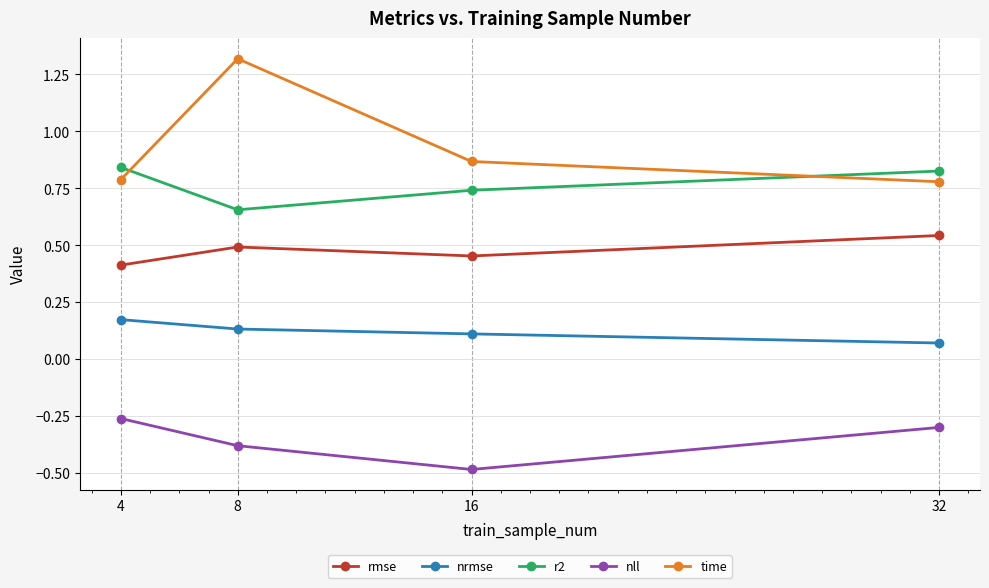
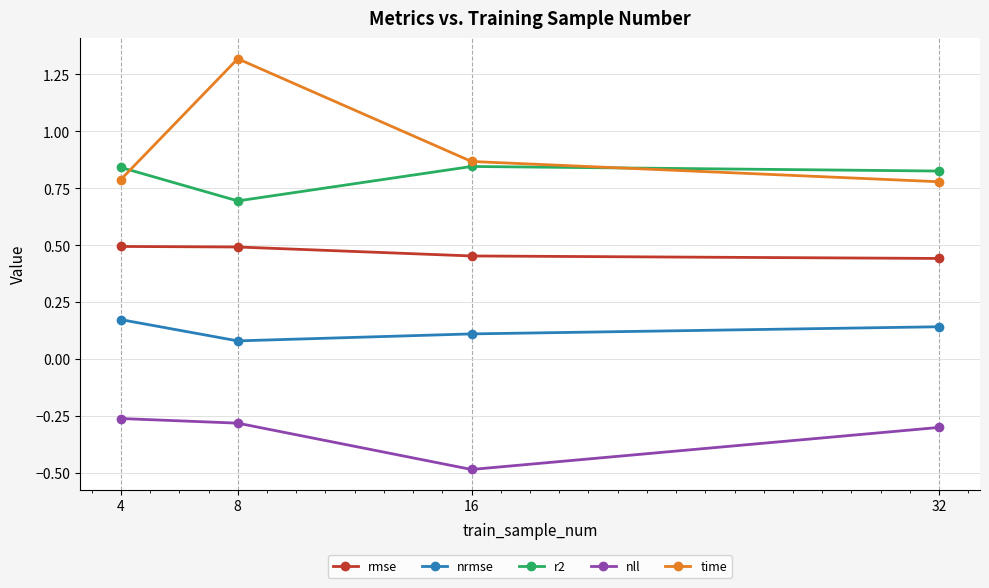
  {
    "rmse": {
-     "4": 0.41,
+     "4": 0.50,
      "8": 0.49,
      "16": 0.45,
-     "32": 0.54
+     "32": 0.44
    },
    "nrmse": {
      "4": 0.17,
-     "8": 0.13,
+     "8": 0.08,
      "16": 0.11,
-     "32": 0.07
+     "32": 0.14
    },
    "r2": {
      "4": 0.84,
-     "8": 0.66,
-     "16": 0.74,
+     "8": 0.70,
+     "16": 0.85,
      "32": 0.83
    },
    "nll": {
      "4": -0.26,
-     "8": -0.38,
+     "8": -0.28,
      "16": -0.48,
      "32": -0.30
    },
    "time": {
      "4": 0.79,
      "8": 1.32,
      "16": 0.87,
      "32": 0.78
    }
  }
